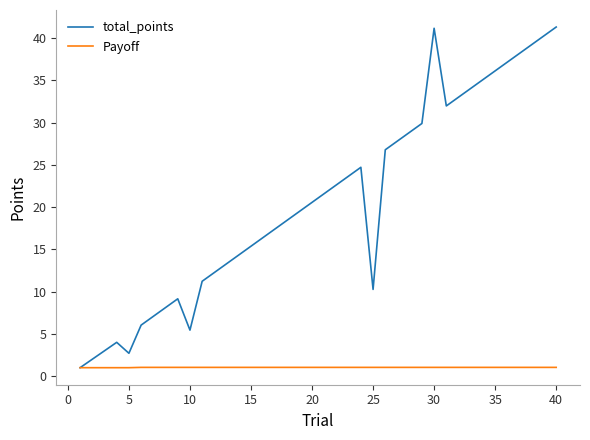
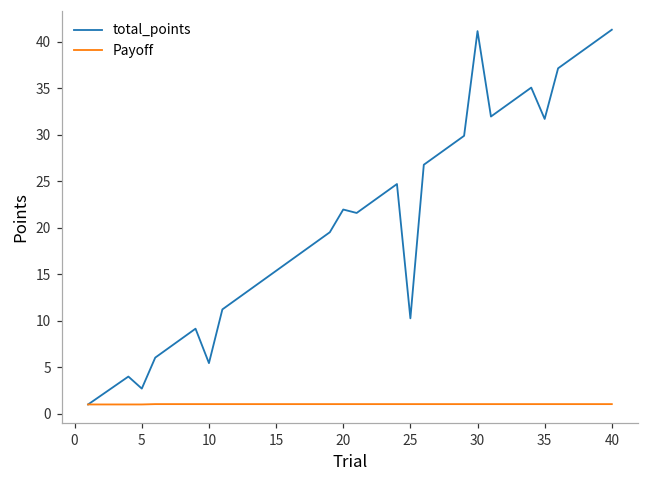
  {
    "total_points": {
      "5": 3,
      "10": 5,
      "15": 15,
-     "20": 21,
+     "20": 22,
      "25": 10,
      "30": 41,
-     "35": 36,
+     "35": 32,
      "40": 41
    },
    "Payoff": {
      "5": 1,
      "10": 1,
      "15": 1,
      "20": 1,
      "25": 1,
      "30": 1,
      "35": 1,
      "40": 1
    }
  }
